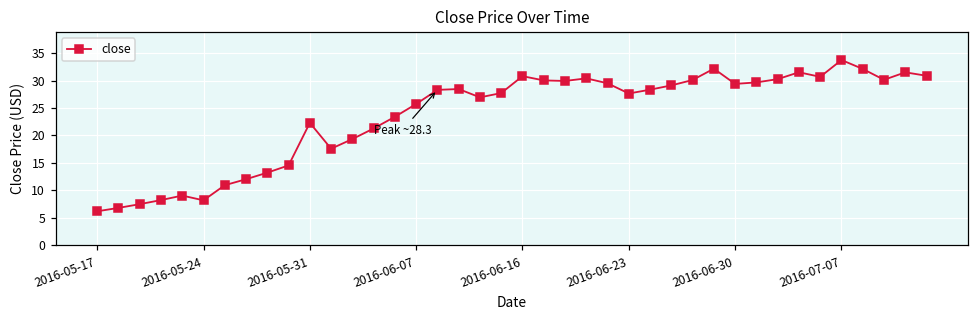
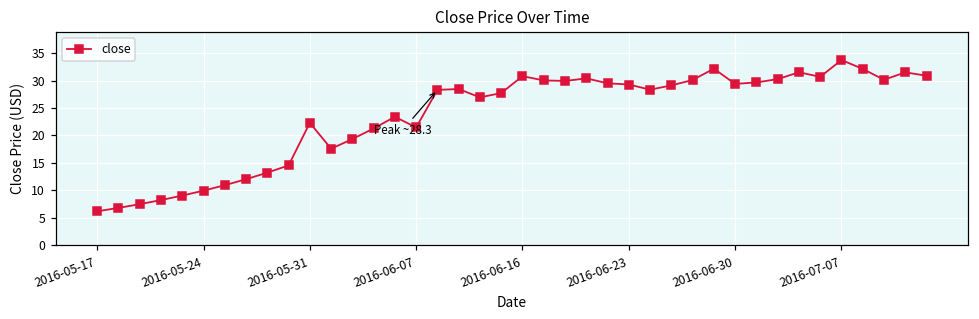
  {
    "2016-05-17": 6,
-   "2016-05-24": 8,
+   "2016-05-24": 10,
    "2016-05-31": 22,
-   "2016-06-07": 26,
+   "2016-06-07": 21,
    "2016-06-16": 31,
-   "2016-06-23": 28,
+   "2016-06-23": 29,
    "2016-06-30": 29,
    "2016-07-07": 34
  }
